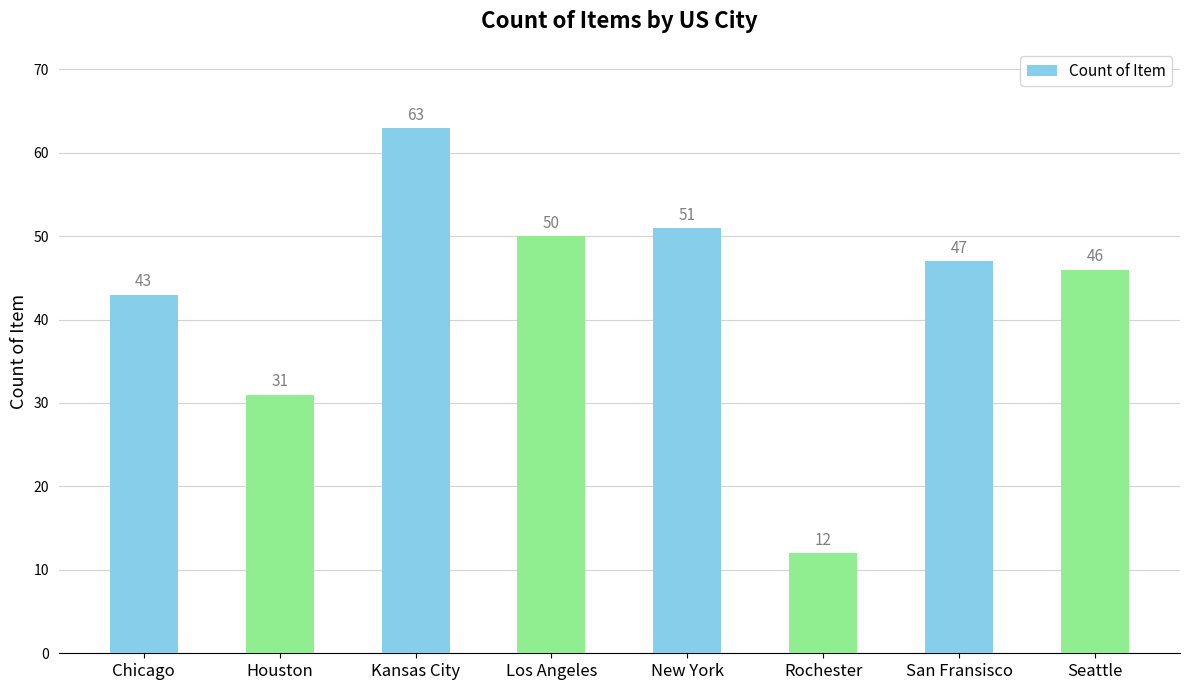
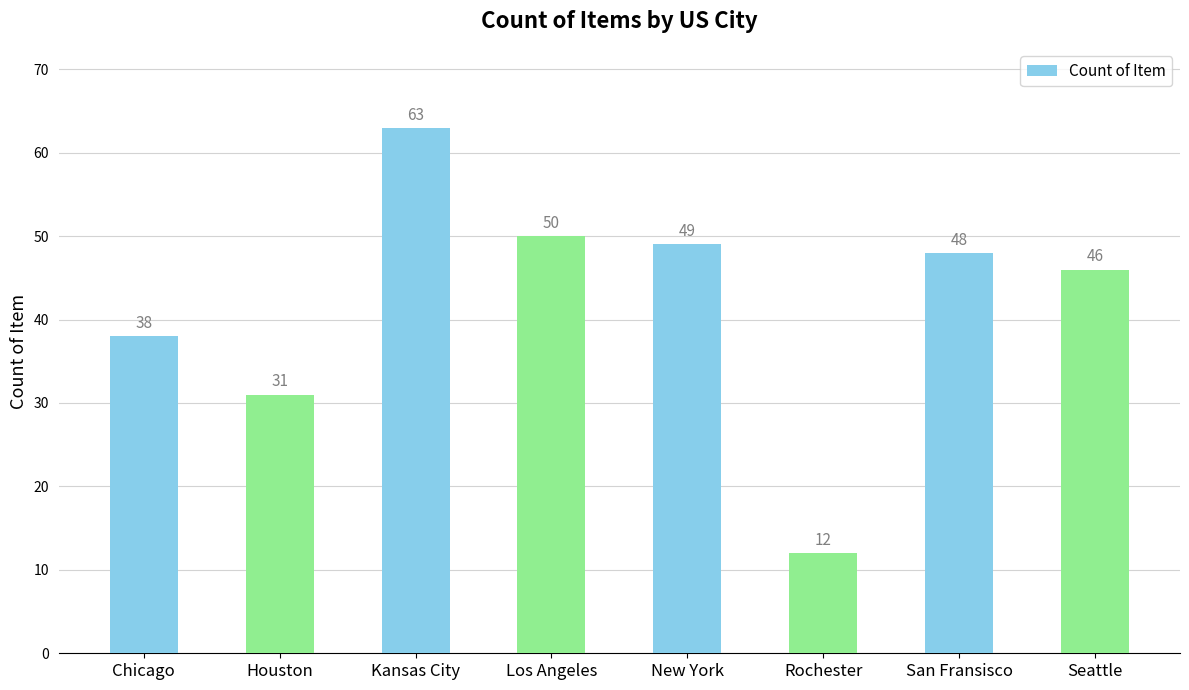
  {
-   "Chicago": 43,
+   "Chicago": 38,
    "Houston": 31,
    "Kansas City": 63,
    "Los Angeles": 50,
-   "New York": 51,
+   "New York": 49,
    "Rochester": 12,
-   "San Fransisco": 47,
+   "San Fransisco": 48,
    "Seattle": 46
  }
